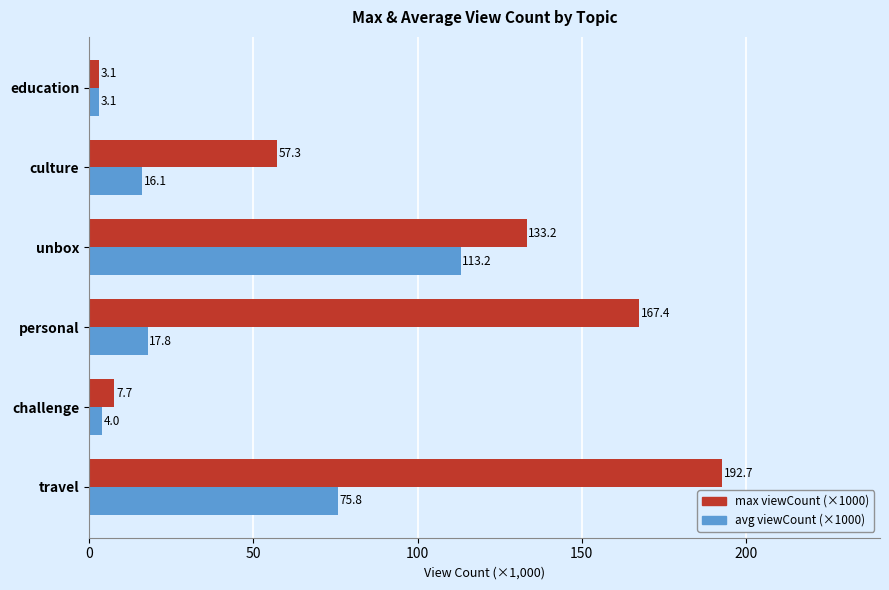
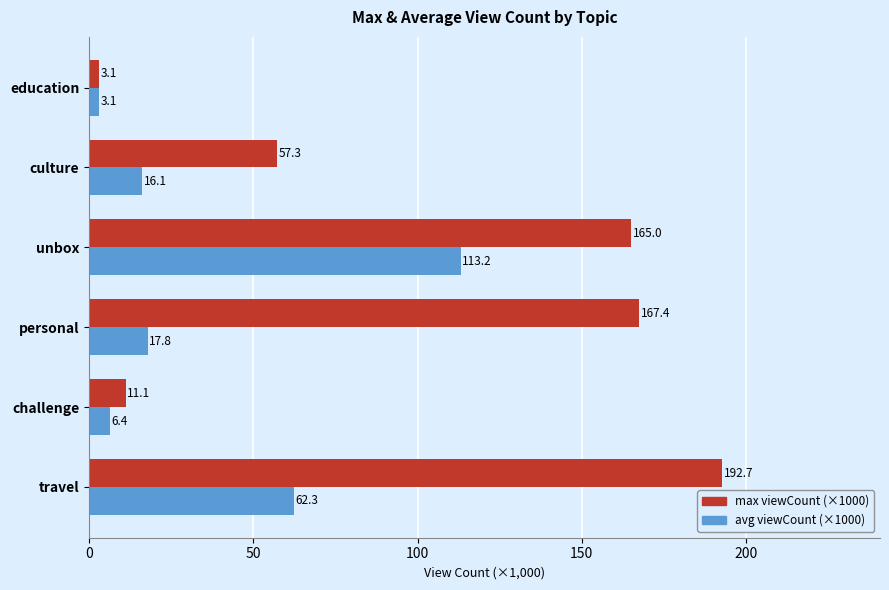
  {
    "max viewCount (×1000)": {
      "education": 3.1,
      "culture": 57.3,
-     "unbox": 133.2,
+     "unbox": 165.0,
      "personal": 167.4,
-     "challenge": 7.7,
+     "challenge": 11.1,
      "travel": 192.7
    },
    "avg viewCount (×1000)": {
      "education": 3.1,
      "culture": 16.1,
      "unbox": 113.2,
      "personal": 17.8,
-     "challenge": 4.0,
-     "travel": 75.8
+     "challenge": 6.4,
+     "travel": 62.3
    }
  }
